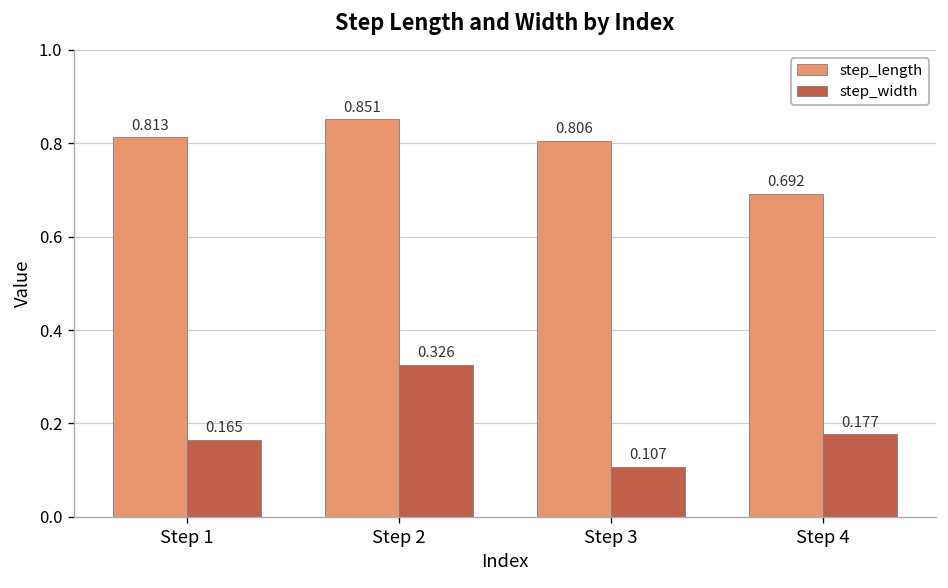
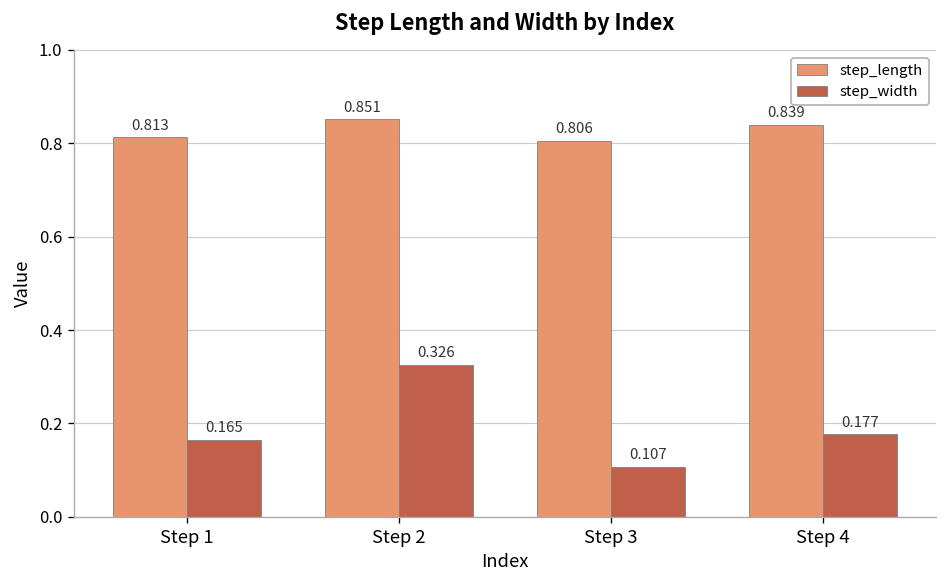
  {
    "step_length": {
      "Step 1": 0.813,
      "Step 2": 0.851,
      "Step 3": 0.806,
-     "Step 4": 0.692
+     "Step 4": 0.839
    },
    "step_width": {
      "Step 1": 0.165,
      "Step 2": 0.326,
      "Step 3": 0.107,
      "Step 4": 0.177
    }
  }
